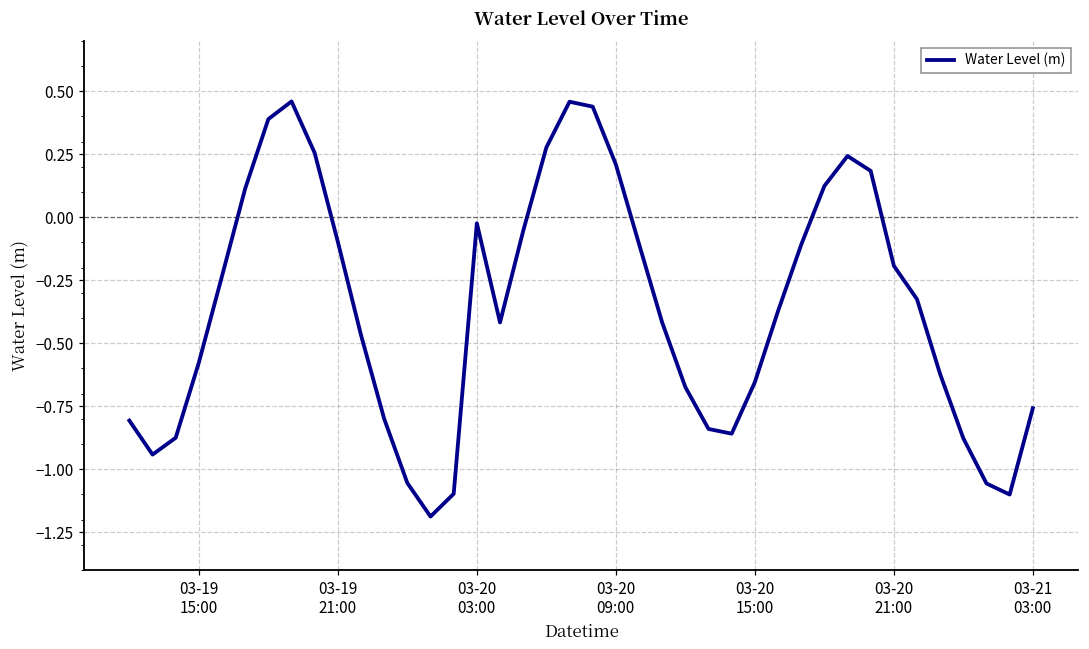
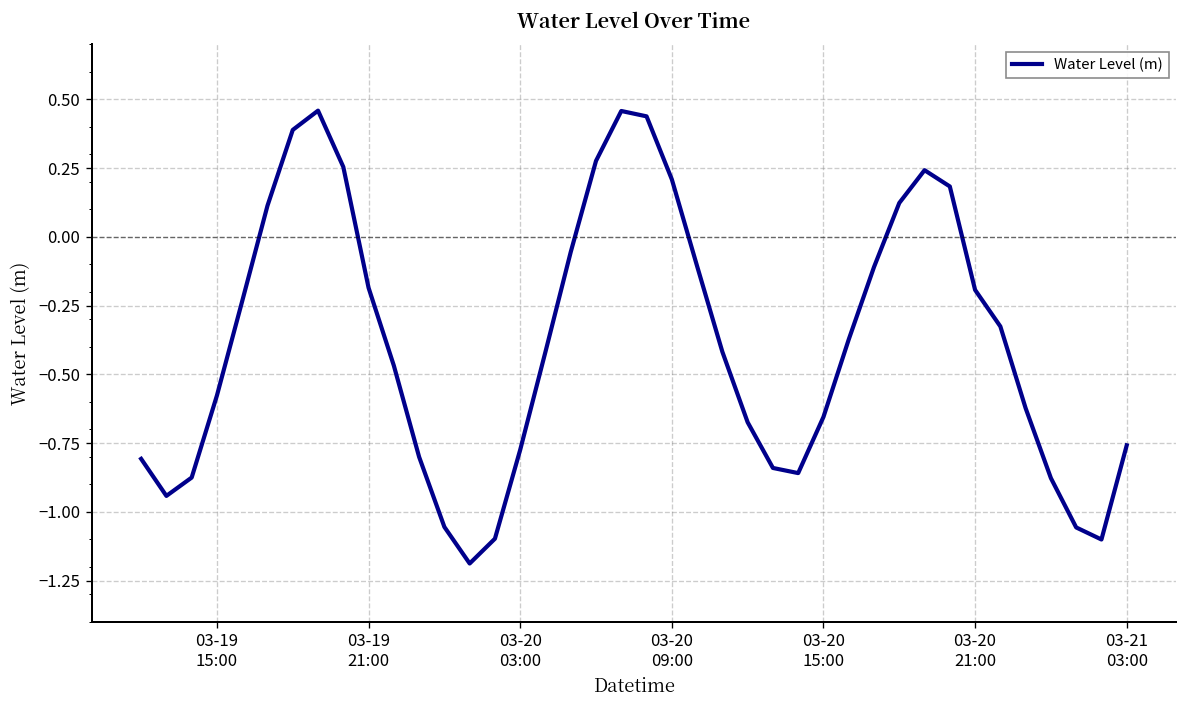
  {
    "03-19 15:00": -0.58,
-   "03-19 21:00": -0.10,
-   "03-20 03:00": -0.02,
+   "03-19 21:00": -0.19,
+   "03-20 03:00": -0.77,
    "03-20 09:00": 0.21,
    "03-20 15:00": -0.65,
    "03-20 21:00": -0.19,
    "03-21 03:00": -0.76
  }
